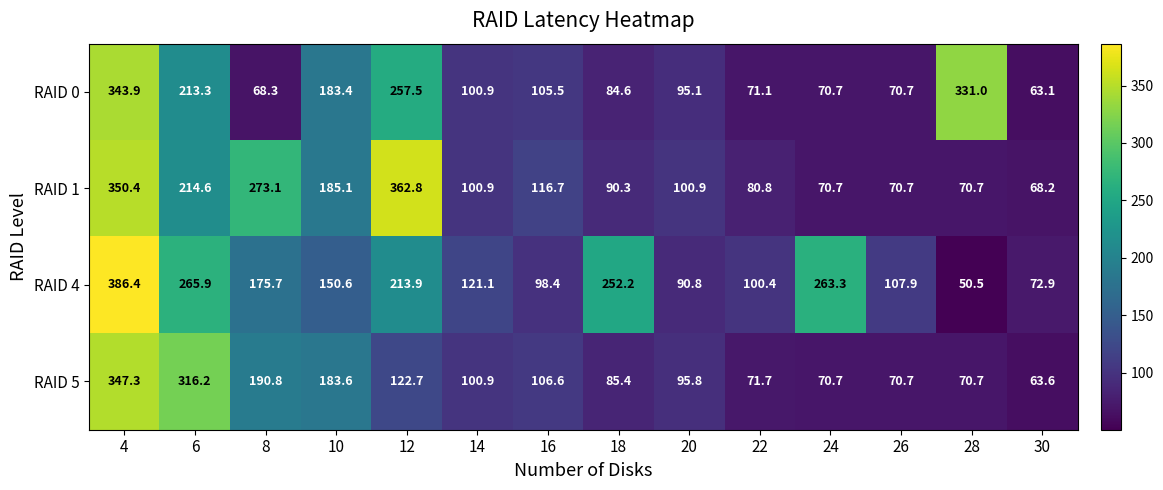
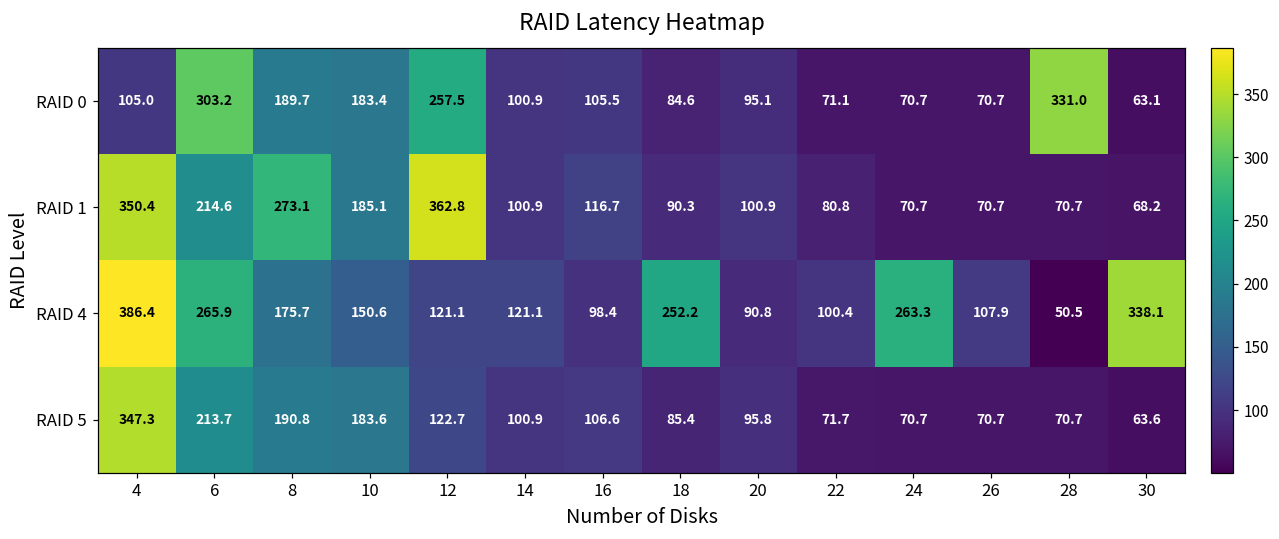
  {
    "RAID 0": {
-     "4": 343.9,
-     "6": 213.3,
-     "8": 68.3,
+     "4": 105.0,
+     "6": 303.2,
+     "8": 189.7,
      "10": 183.4,
      "12": 257.5,
      "14": 100.9,
      "16": 105.5,
      "18": 84.6,
      "20": 95.1,
      "22": 71.1,
      "24": 70.7,
      "26": 70.7,
      "28": 331.0,
      "30": 63.1
    },
    "RAID 1": {
      "4": 350.4,
      "6": 214.6,
      "8": 273.1,
      "10": 185.1,
      "12": 362.8,
      "14": 100.9,
      "16": 116.7,
      "18": 90.3,
      "20": 100.9,
      "22": 80.8,
      "24": 70.7,
      "26": 70.7,
      "28": 70.7,
      "30": 68.2
    },
    "RAID 4": {
      "4": 386.4,
      "6": 265.9,
      "8": 175.7,
      "10": 150.6,
-     "12": 213.9,
+     "12": 121.1,
      "14": 121.1,
      "16": 98.4,
      "18": 252.2,
      "20": 90.8,
      "22": 100.4,
      "24": 263.3,
      "26": 107.9,
      "28": 50.5,
-     "30": 72.9
+     "30": 338.1
    },
    "RAID 5": {
      "4": 347.3,
-     "6": 316.2,
+     "6": 213.7,
      "8": 190.8,
      "10": 183.6,
      "12": 122.7,
      "14": 100.9,
      "16": 106.6,
      "18": 85.4,
      "20": 95.8,
      "22": 71.7,
      "24": 70.7,
      "26": 70.7,
      "28": 70.7,
      "30": 63.6
    }
  }
